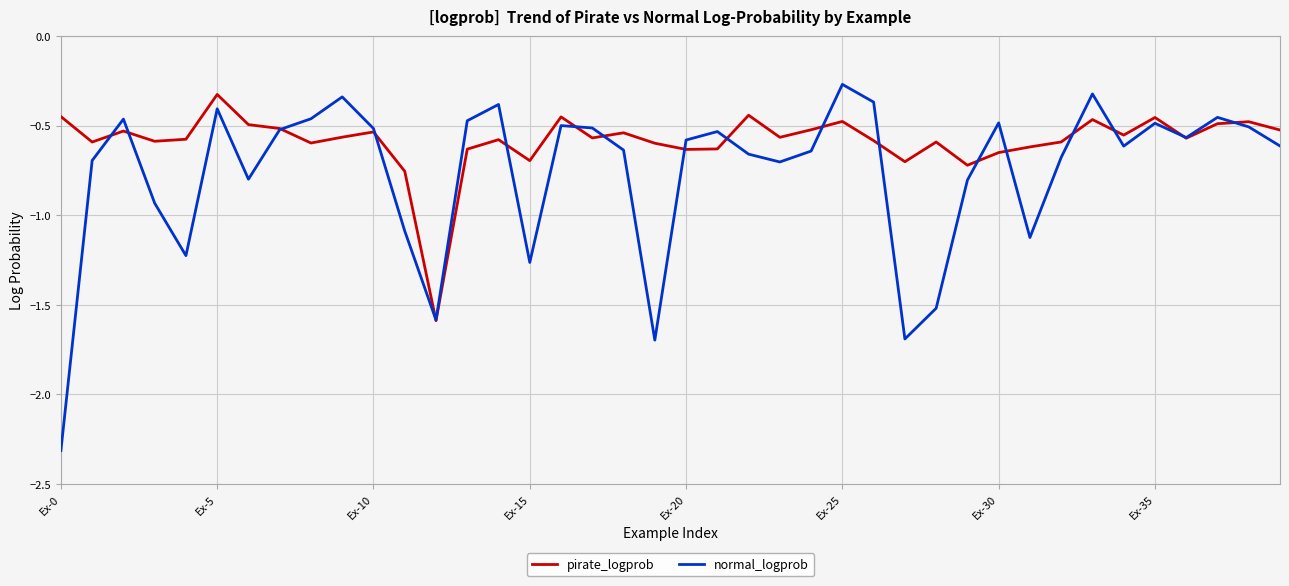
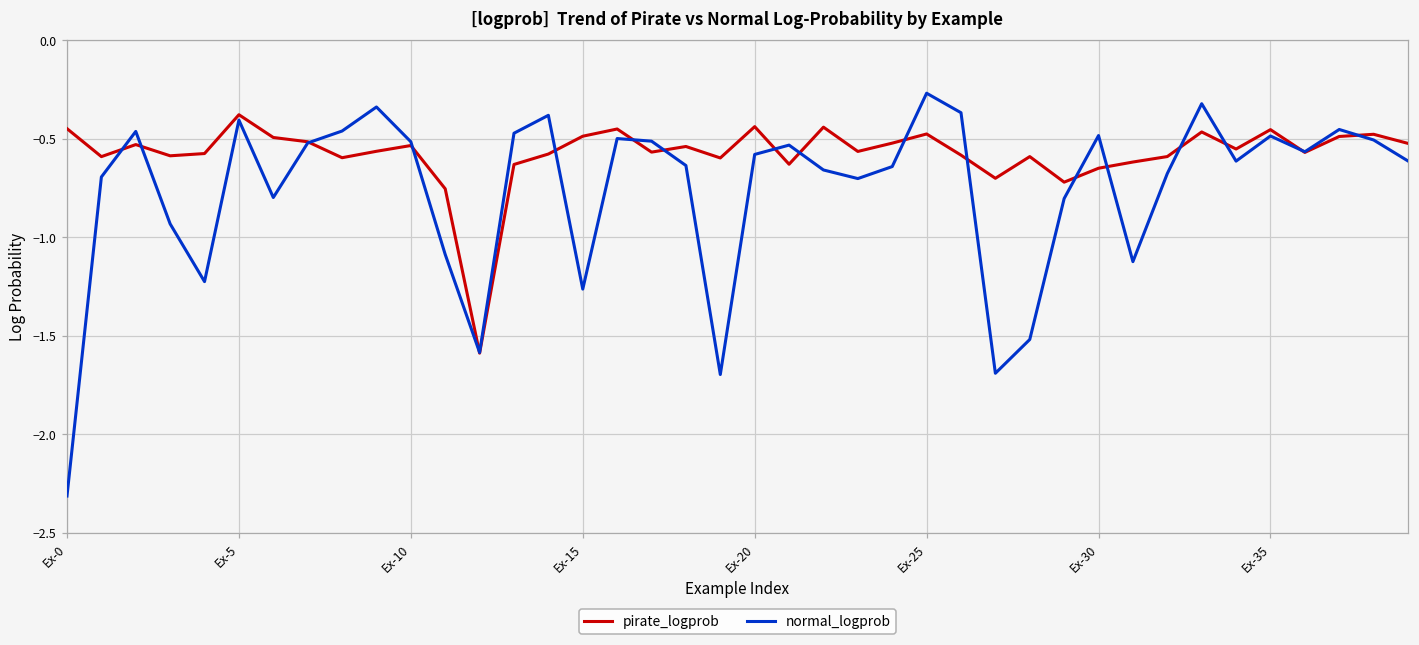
  {
    "pirate_logprob": {
      "Ex-0": -0.45,
-     "Ex-5": -0.33,
+     "Ex-5": -0.38,
      "Ex-10": -0.54,
-     "Ex-15": -0.70,
-     "Ex-20": -0.63,
+     "Ex-15": -0.49,
+     "Ex-20": -0.44,
      "Ex-25": -0.48,
      "Ex-30": -0.65,
      "Ex-35": -0.45
    },
    "normal_logprob": {
      "Ex-0": -2.31,
      "Ex-5": -0.41,
      "Ex-10": -0.52,
      "Ex-15": -1.26,
      "Ex-20": -0.58,
      "Ex-25": -0.27,
      "Ex-30": -0.48,
      "Ex-35": -0.49
    }
  }
